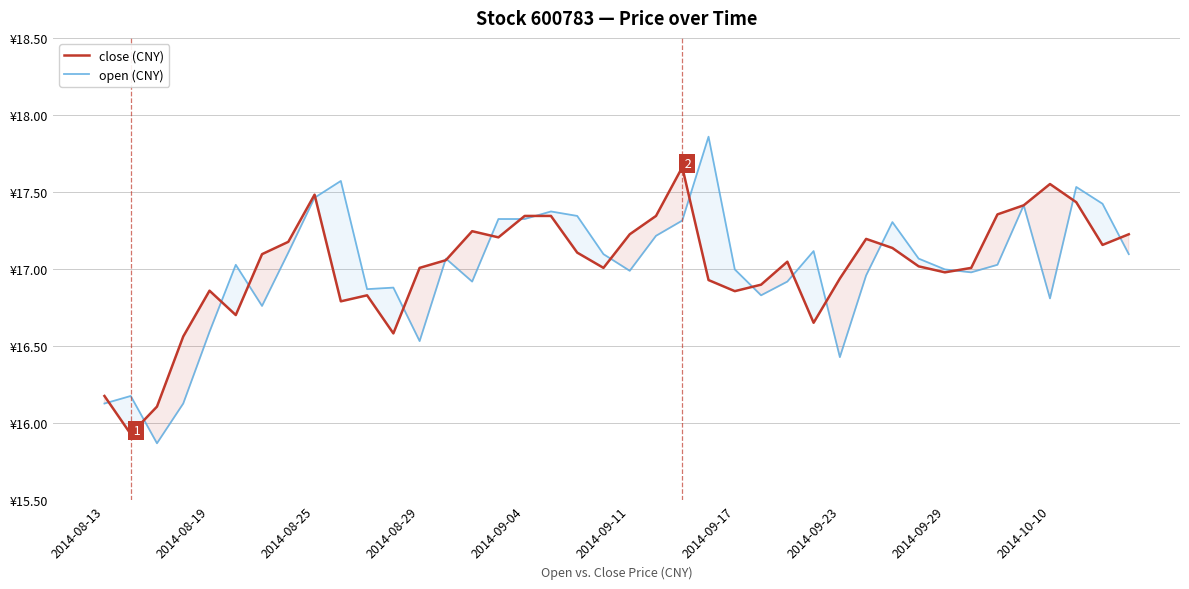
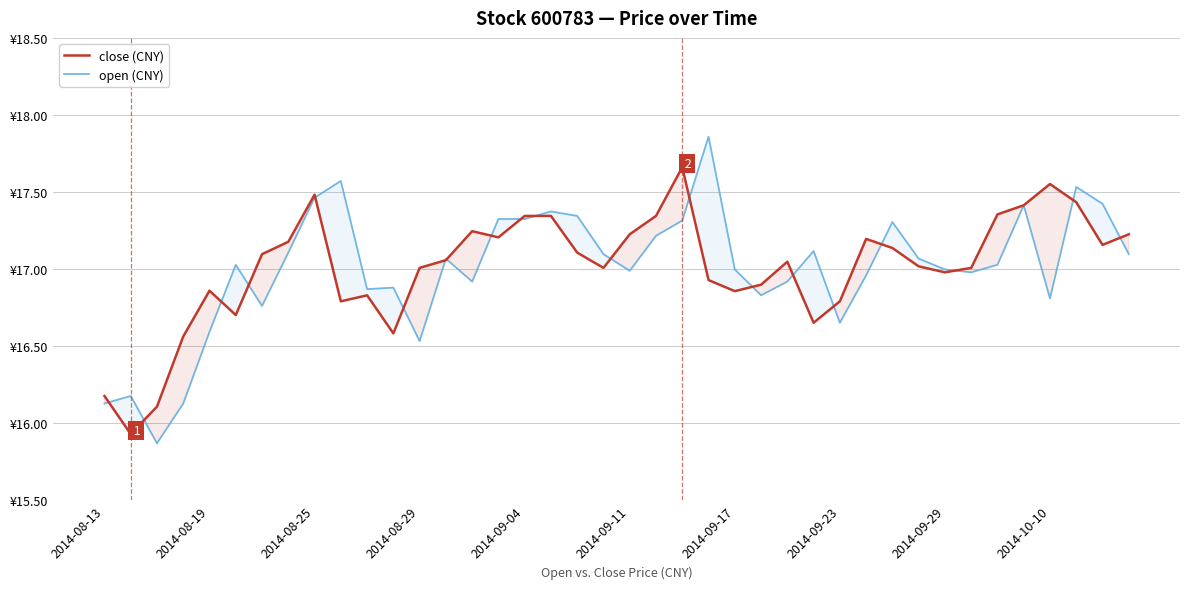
  {
    "close (CNY)": {
      "2014-08-13": "¥16.18",
      "2014-08-19": "¥16.86",
      "2014-08-25": "¥17.48",
      "2014-08-29": "¥17.01",
      "2014-09-04": "¥17.35",
      "2014-09-11": "¥17.23",
      "2014-09-17": "¥16.86",
-     "2014-09-23": "¥16.94",
+     "2014-09-23": "¥16.79",
      "2014-09-29": "¥16.98",
      "2014-10-10": "¥17.55"
    },
    "open (CNY)": {
      "2014-08-13": "¥16.13",
      "2014-08-19": "¥16.59",
      "2014-08-25": "¥17.46",
      "2014-08-29": "¥16.53",
      "2014-09-04": "¥17.33",
      "2014-09-11": "¥16.99",
      "2014-09-17": "¥17.00",
-     "2014-09-23": "¥16.43",
+     "2014-09-23": "¥16.65",
      "2014-09-29": "¥17.00",
      "2014-10-10": "¥16.81"
    }
  }
